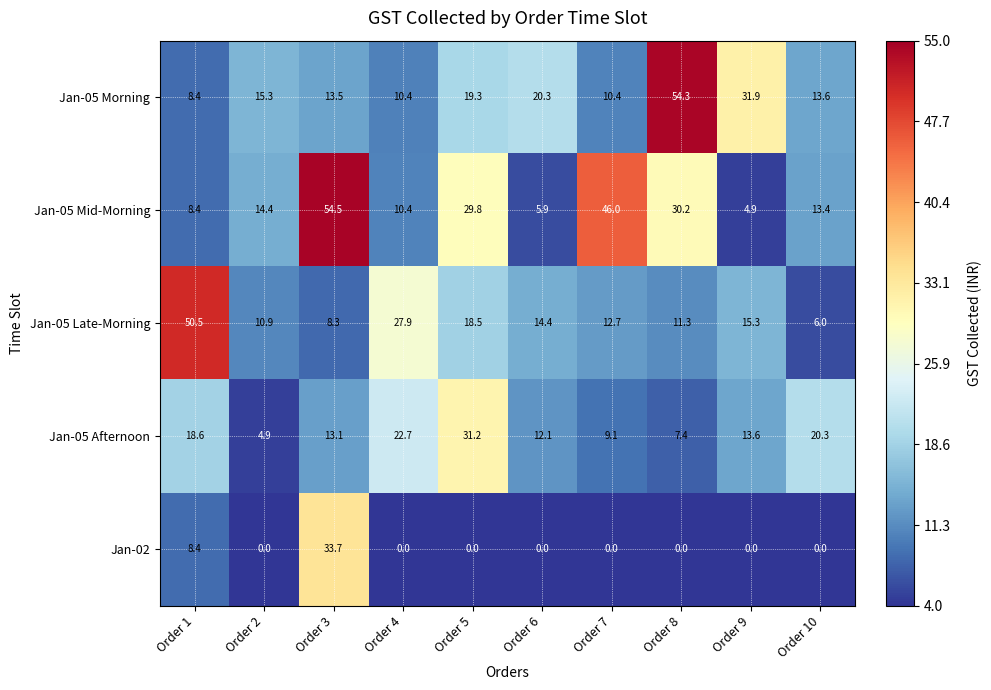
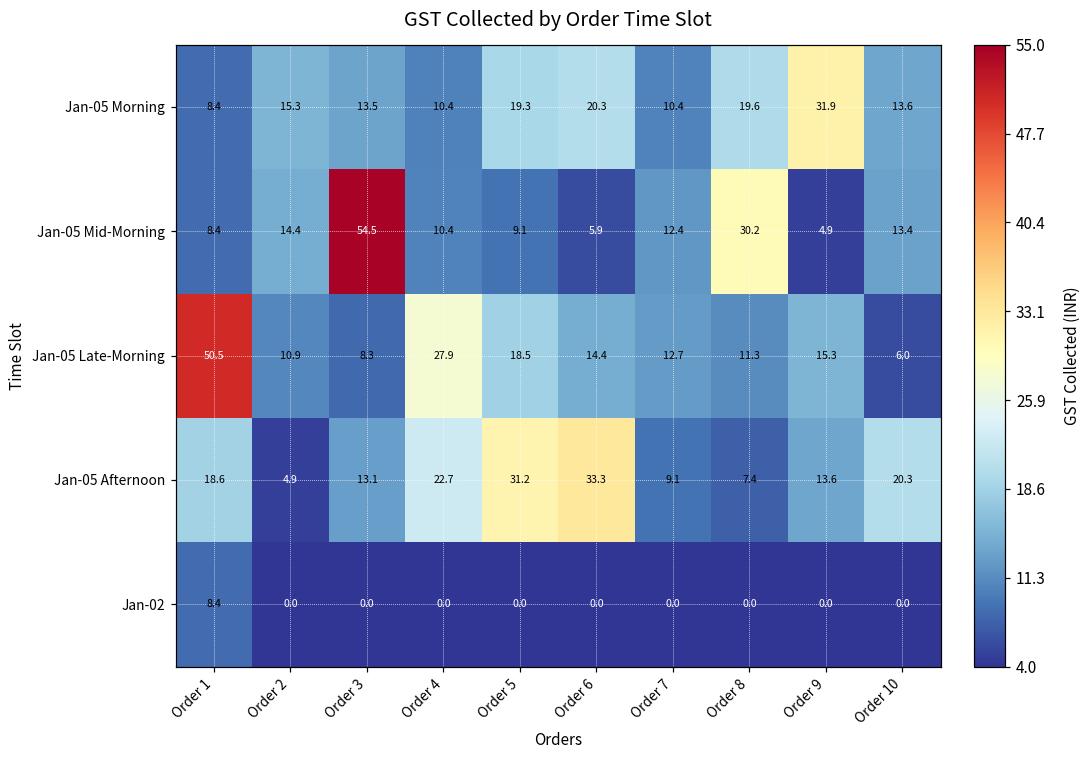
  {
    "Jan-05 Morning": {
      "Order 1": 8.4,
      "Order 2": 15.3,
      "Order 3": 13.5,
      "Order 4": 10.4,
      "Order 5": 19.3,
      "Order 6": 20.3,
      "Order 7": 10.4,
-     "Order 8": 54.3,
+     "Order 8": 19.6,
      "Order 9": 31.9,
      "Order 10": 13.6
    },
    "Jan-05 Mid-Morning": {
      "Order 1": 8.4,
      "Order 2": 14.4,
      "Order 3": 54.5,
      "Order 4": 10.4,
-     "Order 5": 29.8,
+     "Order 5": 9.1,
      "Order 6": 5.9,
-     "Order 7": 46.0,
+     "Order 7": 12.4,
      "Order 8": 30.2,
      "Order 9": 4.9,
      "Order 10": 13.4
    },
    "Jan-05 Late-Morning": {
      "Order 1": 50.5,
      "Order 2": 10.9,
      "Order 3": 8.3,
      "Order 4": 27.9,
      "Order 5": 18.5,
      "Order 6": 14.4,
      "Order 7": 12.7,
      "Order 8": 11.3,
      "Order 9": 15.3,
      "Order 10": 6.0
    },
    "Jan-05 Afternoon": {
      "Order 1": 18.6,
      "Order 2": 4.9,
      "Order 3": 13.1,
      "Order 4": 22.7,
      "Order 5": 31.2,
-     "Order 6": 12.1,
+     "Order 6": 33.3,
      "Order 7": 9.1,
      "Order 8": 7.4,
      "Order 9": 13.6,
      "Order 10": 20.3
    },
    "Jan-02": {
      "Order 1": 8.4,
      "Order 2": 0.0,
-     "Order 3": 33.7,
+     "Order 3": 0.0,
      "Order 4": 0.0,
      "Order 5": 0.0,
      "Order 6": 0.0,
      "Order 7": 0.0,
      "Order 8": 0.0,
      "Order 9": 0.0,
      "Order 10": 0.0
    }
  }
